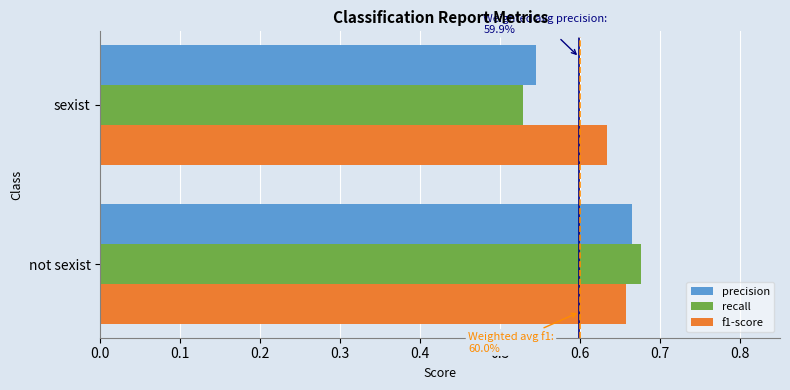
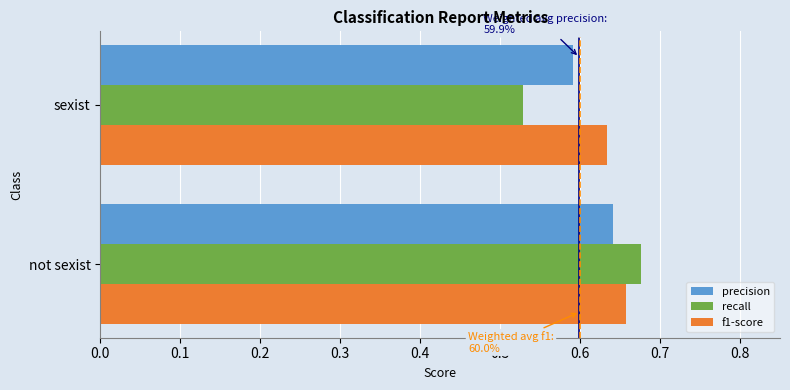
  {
    "precision": {
-     "sexist": 0.54,
-     "not sexist": 0.66
+     "sexist": 0.59,
+     "not sexist": 0.64
    },
    "recall": {
      "sexist": 0.53,
      "not sexist": 0.68
    },
    "f1-score": {
      "sexist": 0.63,
      "not sexist": 0.66
    }
  }
